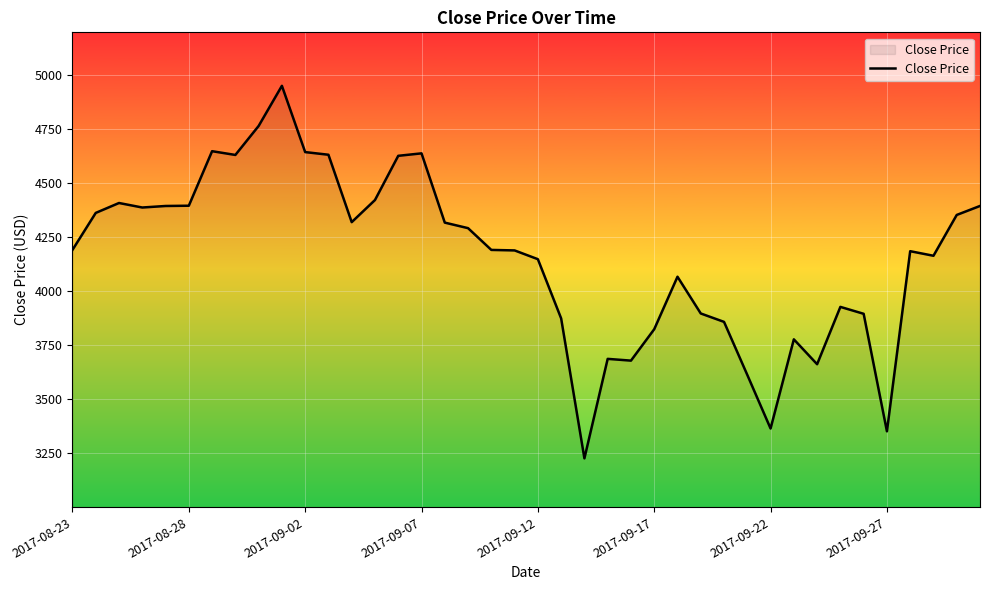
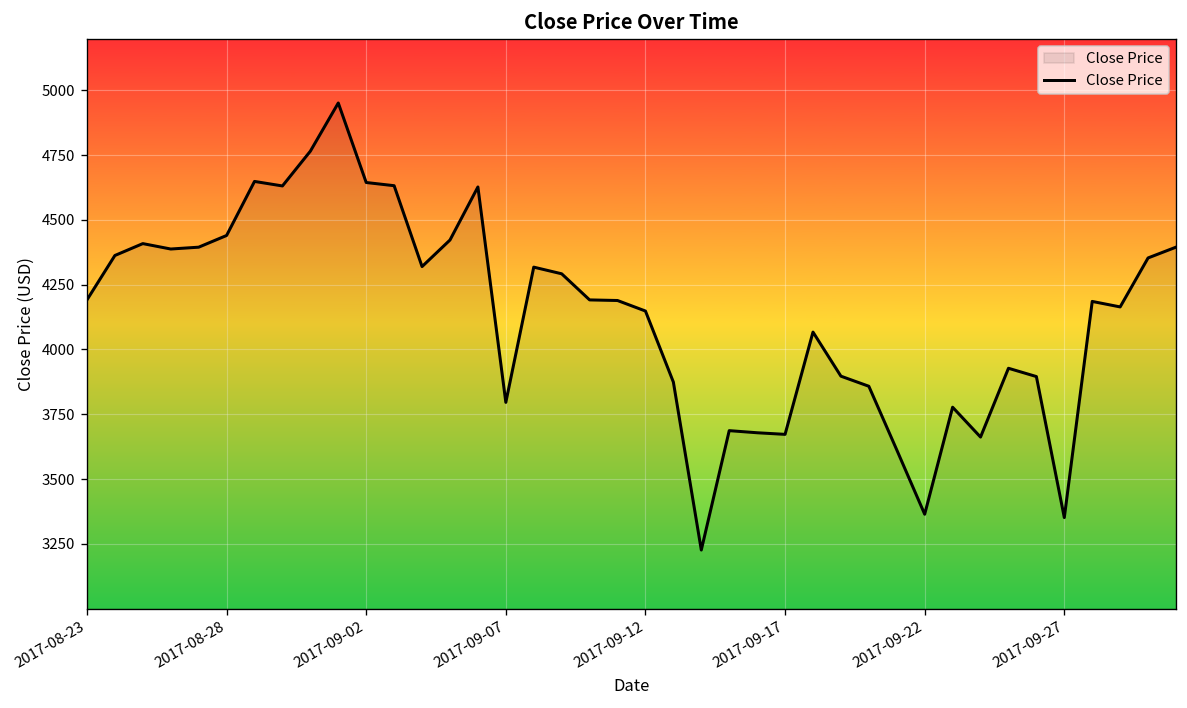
  {
    "2017-08-23": 4190,
-   "2017-08-28": 4400,
+   "2017-08-28": 4440,
    "2017-09-02": 4640,
-   "2017-09-07": 4640,
+   "2017-09-07": 3800,
    "2017-09-12": 4150,
-   "2017-09-17": 3820,
+   "2017-09-17": 3670,
    "2017-09-22": 3360,
    "2017-09-27": 3350
  }
